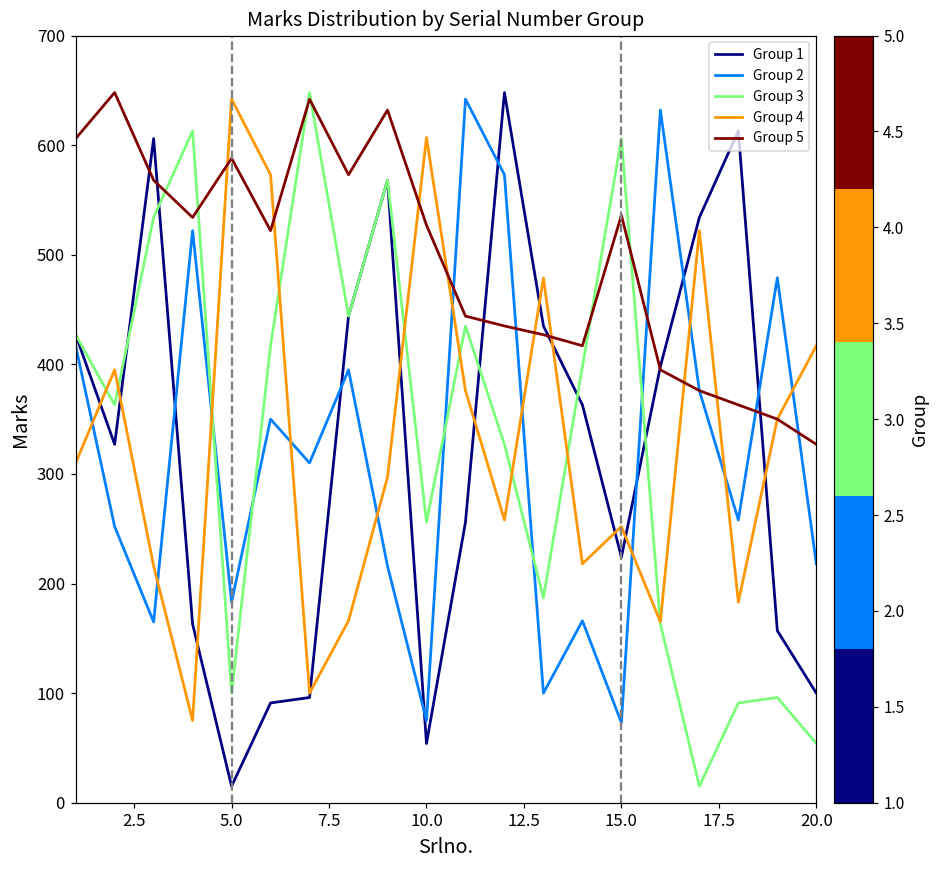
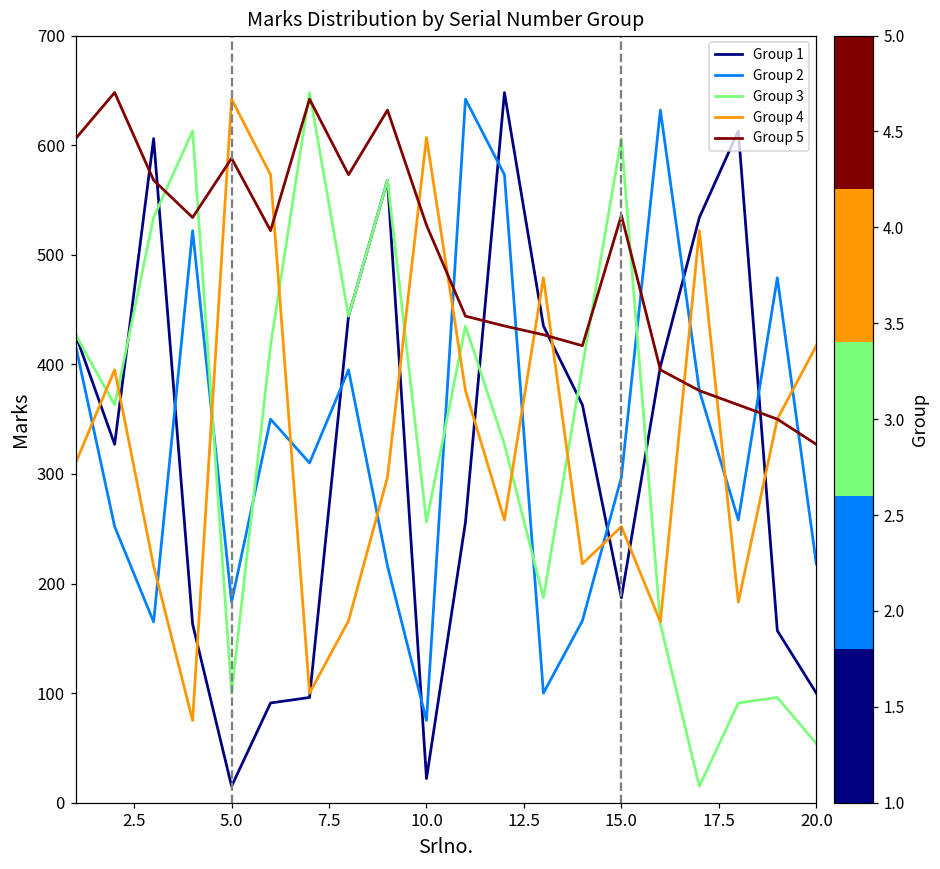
  {
    "Group 1": {
      "5.0": 20,
-     "10.0": 50,
-     "15.0": 220,
+     "10.0": 20,
+     "15.0": 190,
      "20.0": 100
    },
    "Group 2": {
      "5.0": 180,
      "10.0": 80,
-     "15.0": 70,
+     "15.0": 300,
      "20.0": 220
    },
    "Group 3": {
      "5.0": 100,
      "10.0": 260,
      "15.0": 610,
      "20.0": 50
    },
    "Group 4": {
      "5.0": 640,
      "10.0": 610,
      "15.0": 250,
      "20.0": 420
    },
    "Group 5": {
      "5.0": 590,
      "10.0": 530,
      "15.0": 540,
      "20.0": 330
    }
  }
